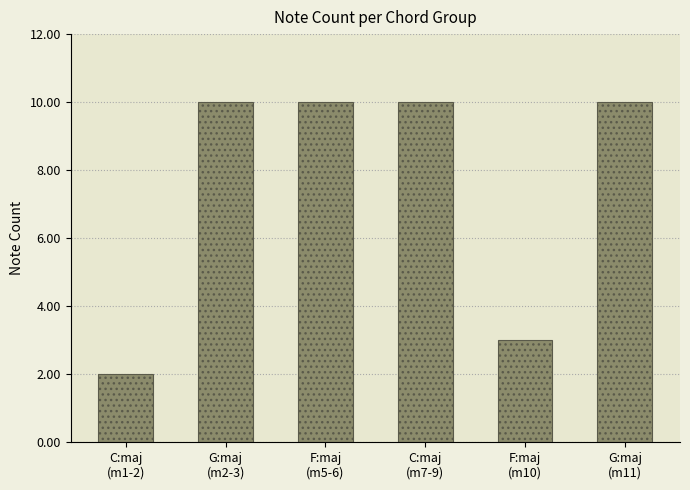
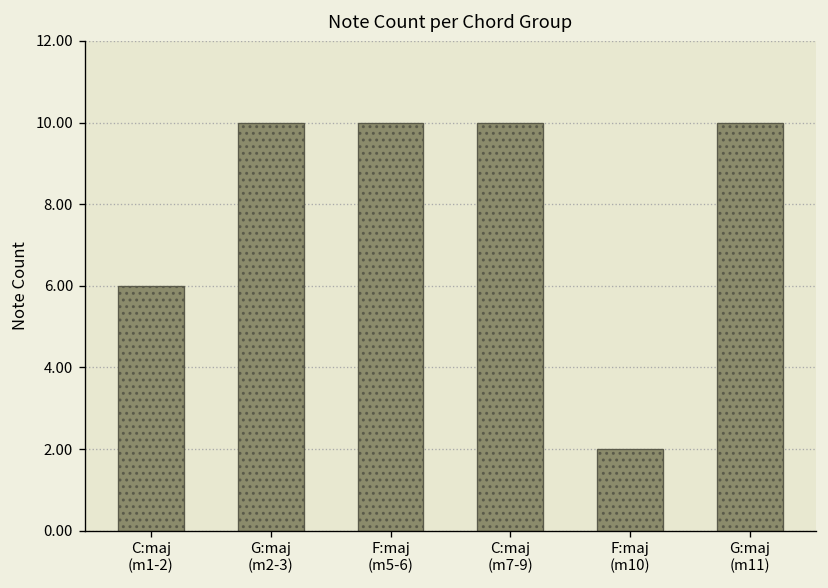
  {
-   "C:maj (m1-2)": 2,
+   "C:maj (m1-2)": 6,
    "G:maj (m2-3)": 10,
    "F:maj (m5-6)": 10,
    "C:maj (m7-9)": 10,
-   "F:maj (m10)": 3,
+   "F:maj (m10)": 2,
    "G:maj (m11)": 10
  }
